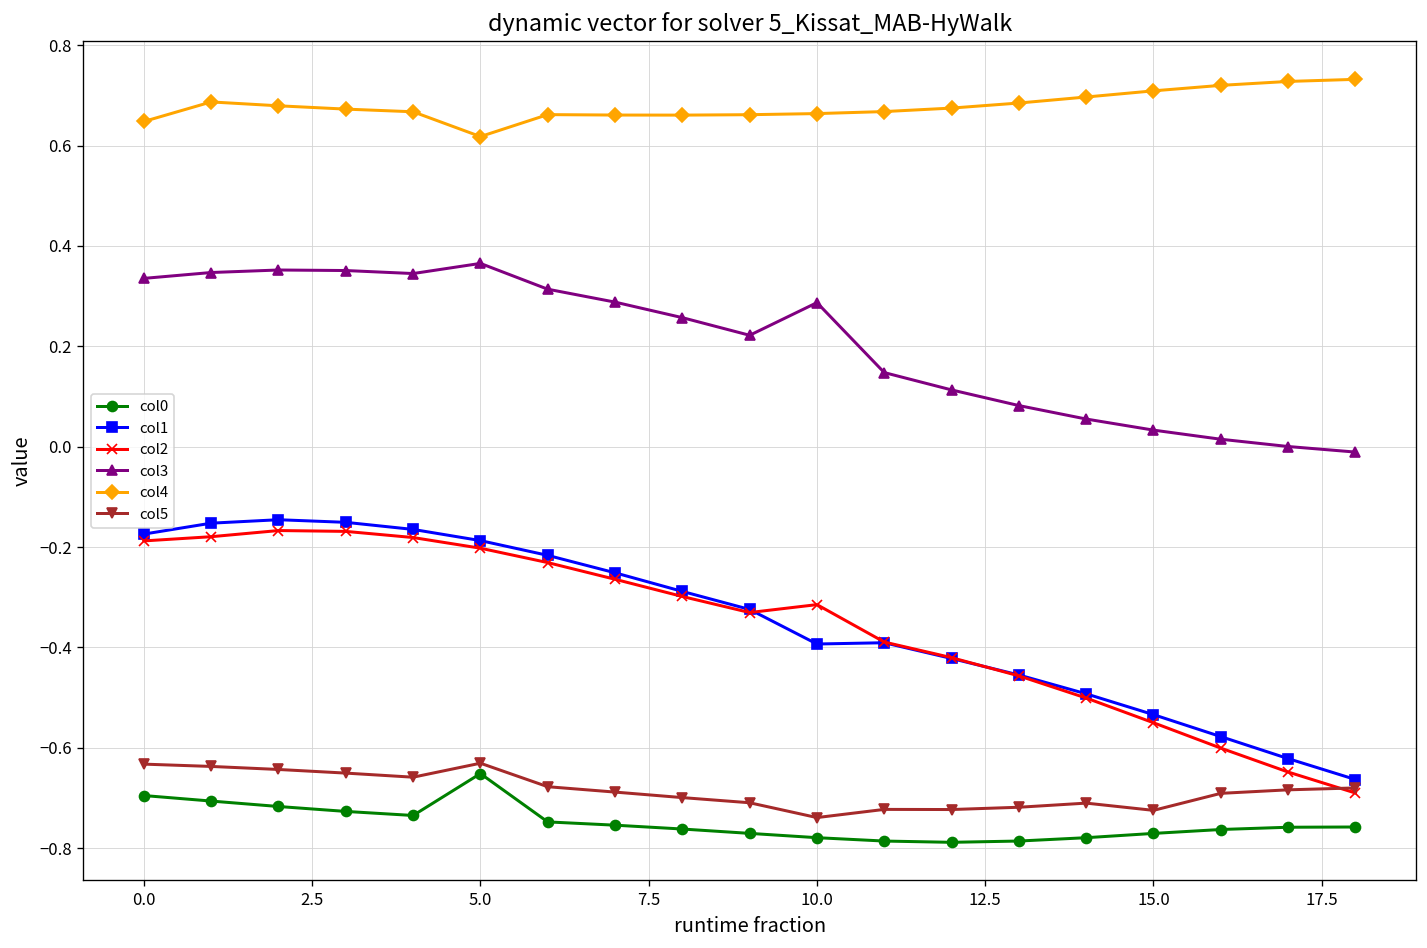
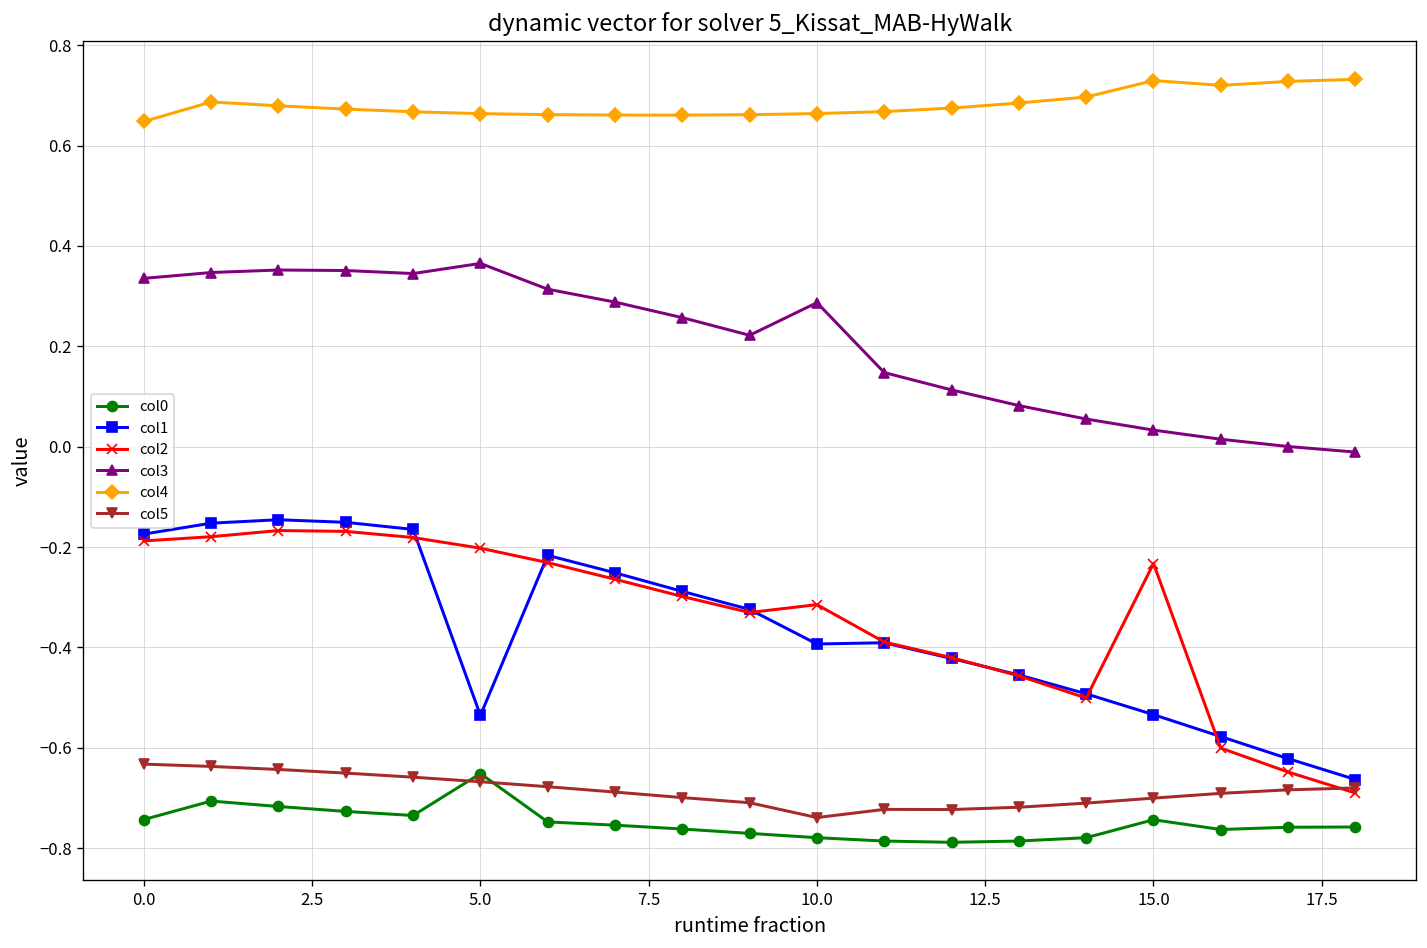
  {
    "col0": {
-     "0.0": -0.70,
+     "0.0": -0.74,
      "5.0": -0.65,
      "10.0": -0.78,
-     "15.0": -0.77
+     "15.0": -0.74
    },
    "col1": {
      "0.0": -0.17,
-     "5.0": -0.19,
+     "5.0": -0.54,
      "10.0": -0.39,
      "15.0": -0.53
    },
    "col2": {
      "0.0": -0.19,
      "5.0": -0.20,
      "10.0": -0.31,
-     "15.0": -0.55
+     "15.0": -0.23
    },
    "col3": {
      "0.0": 0.34,
      "5.0": 0.37,
      "10.0": 0.29,
      "15.0": 0.03
    },
    "col4": {
      "0.0": 0.65,
-     "5.0": 0.62,
+     "5.0": 0.66,
      "10.0": 0.66,
-     "15.0": 0.71
+     "15.0": 0.73
    },
    "col5": {
      "0.0": -0.63,
-     "5.0": -0.63,
+     "5.0": -0.67,
      "10.0": -0.74,
-     "15.0": -0.72
+     "15.0": -0.70
    }
  }
